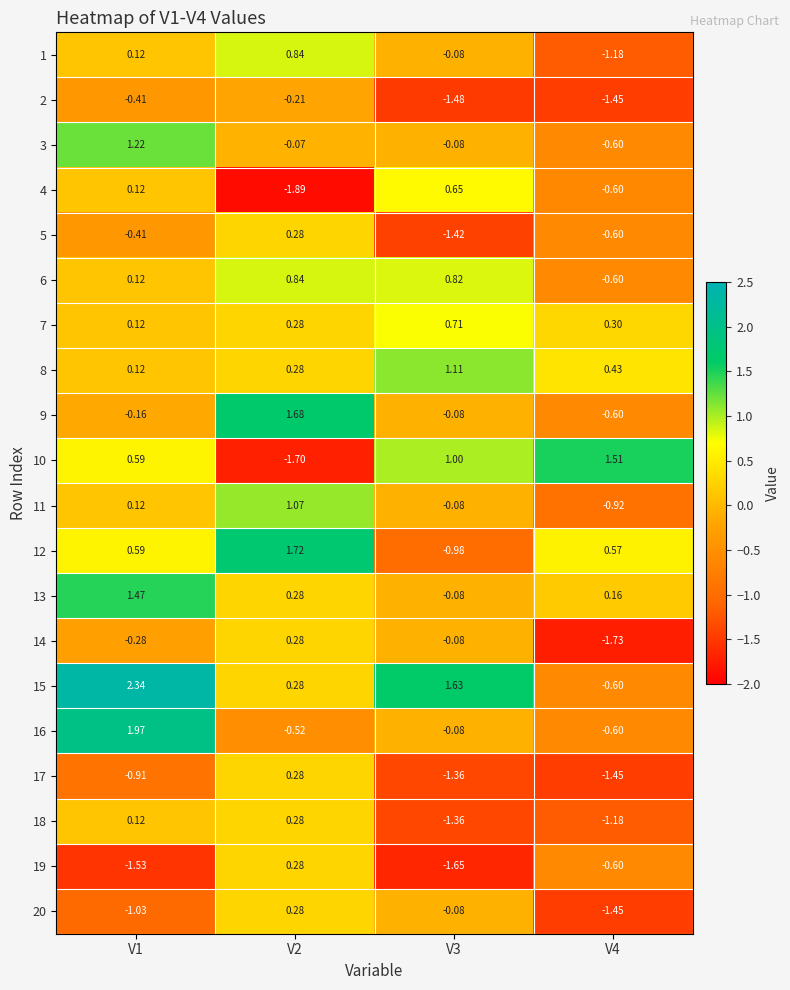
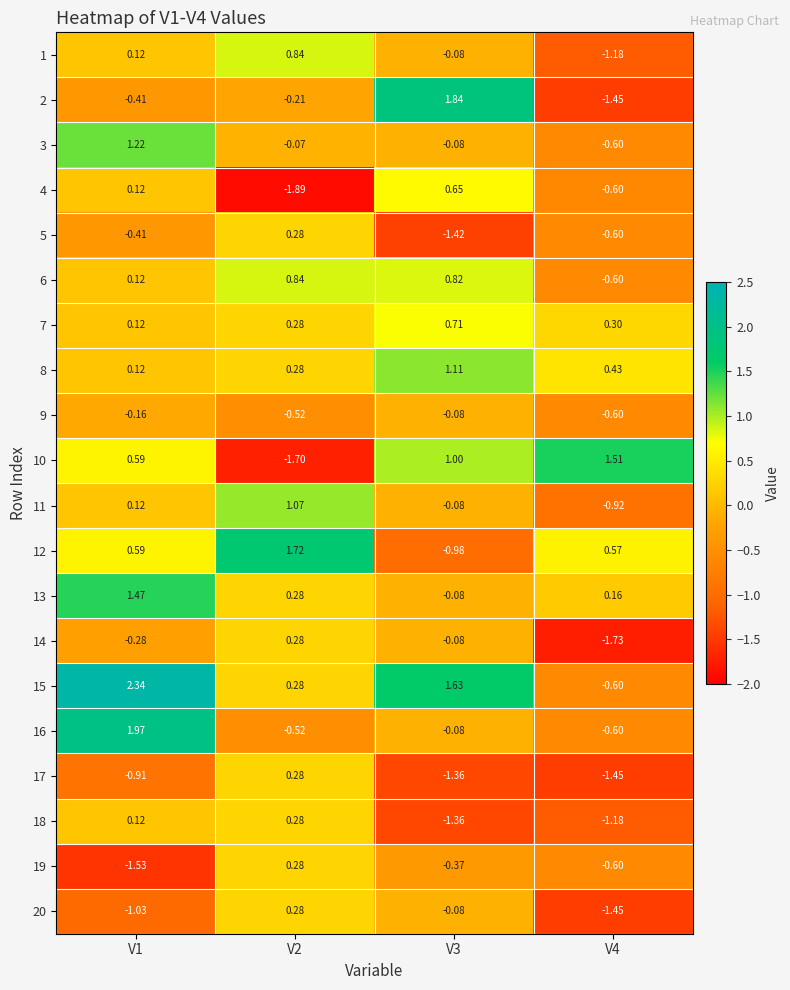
  {
    "1": {
      "V1": 0.12,
      "V2": 0.84,
      "V3": -0.08,
      "V4": -1.18
    },
    "2": {
      "V1": -0.41,
      "V2": -0.21,
-     "V3": -1.48,
+     "V3": 1.84,
      "V4": -1.45
    },
    "3": {
      "V1": 1.22,
      "V2": -0.07,
      "V3": -0.08,
      "V4": -0.60
    },
    "4": {
      "V1": 0.12,
      "V2": -1.89,
      "V3": 0.65,
      "V4": -0.60
    },
    "5": {
      "V1": -0.41,
      "V2": 0.28,
      "V3": -1.42,
      "V4": -0.60
    },
    "6": {
      "V1": 0.12,
      "V2": 0.84,
      "V3": 0.82,
      "V4": -0.60
    },
    "7": {
      "V1": 0.12,
      "V2": 0.28,
      "V3": 0.71,
      "V4": 0.30
    },
    "8": {
      "V1": 0.12,
      "V2": 0.28,
      "V3": 1.11,
      "V4": 0.43
    },
    "9": {
      "V1": -0.16,
-     "V2": 1.68,
+     "V2": -0.52,
      "V3": -0.08,
      "V4": -0.60
    },
    "10": {
      "V1": 0.59,
      "V2": -1.70,
      "V3": 1.00,
      "V4": 1.51
    },
    "11": {
      "V1": 0.12,
      "V2": 1.07,
      "V3": -0.08,
      "V4": -0.92
    },
    "12": {
      "V1": 0.59,
      "V2": 1.72,
      "V3": -0.98,
      "V4": 0.57
    },
    "13": {
      "V1": 1.47,
      "V2": 0.28,
      "V3": -0.08,
      "V4": 0.16
    },
    "14": {
      "V1": -0.28,
      "V2": 0.28,
      "V3": -0.08,
      "V4": -1.73
    },
    "15": {
      "V1": 2.34,
      "V2": 0.28,
      "V3": 1.63,
      "V4": -0.60
    },
    "16": {
      "V1": 1.97,
      "V2": -0.52,
      "V3": -0.08,
      "V4": -0.60
    },
    "17": {
      "V1": -0.91,
      "V2": 0.28,
      "V3": -1.36,
      "V4": -1.45
    },
    "18": {
      "V1": 0.12,
      "V2": 0.28,
      "V3": -1.36,
      "V4": -1.18
    },
    "19": {
      "V1": -1.53,
      "V2": 0.28,
-     "V3": -1.65,
+     "V3": -0.37,
      "V4": -0.60
    },
    "20": {
      "V1": -1.03,
      "V2": 0.28,
      "V3": -0.08,
      "V4": -1.45
    }
  }
